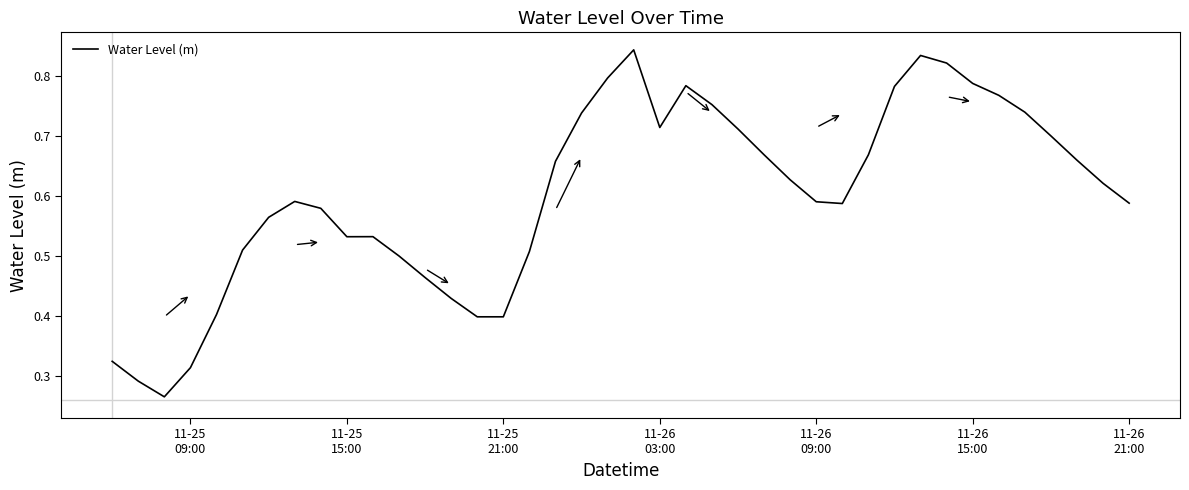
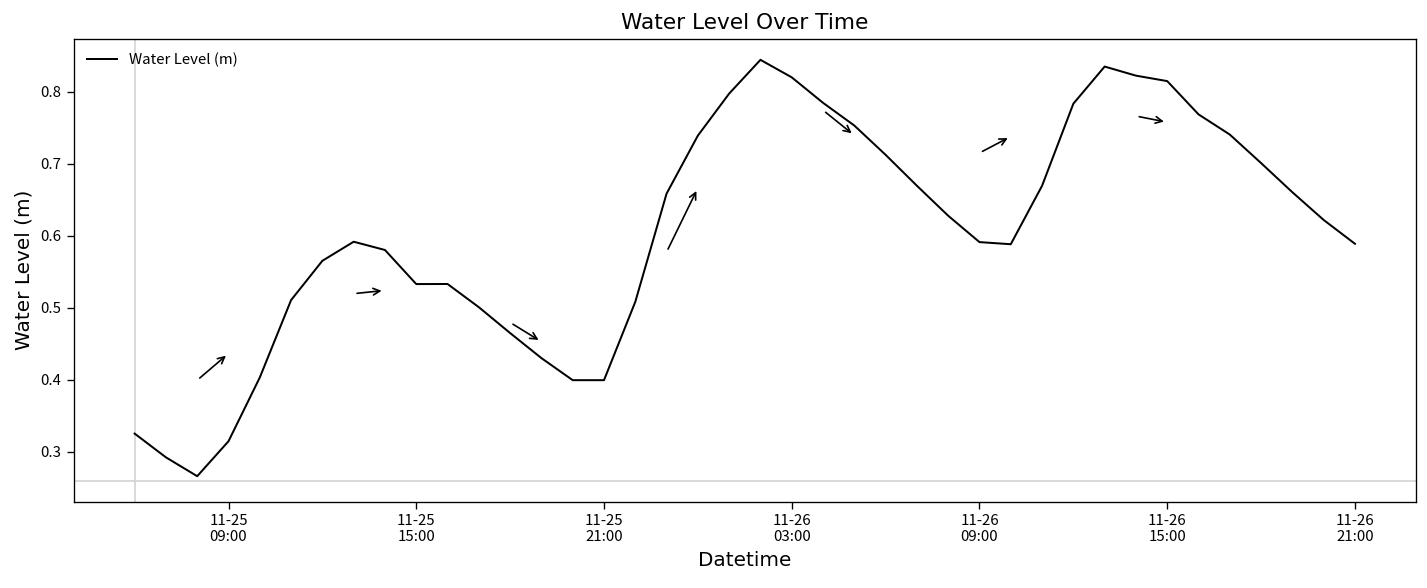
  {
    "11-25 09:00": 0.31,
    "11-25 15:00": 0.53,
    "11-25 21:00": 0.40,
-   "11-26 03:00": 0.71,
+   "11-26 03:00": 0.82,
    "11-26 09:00": 0.59,
-   "11-26 15:00": 0.79,
+   "11-26 15:00": 0.81,
    "11-26 21:00": 0.59
  }
